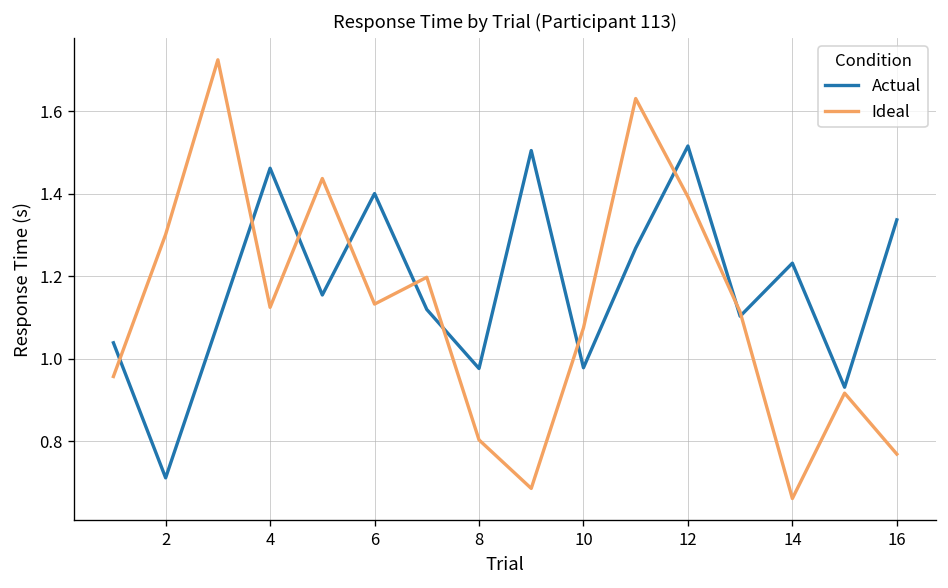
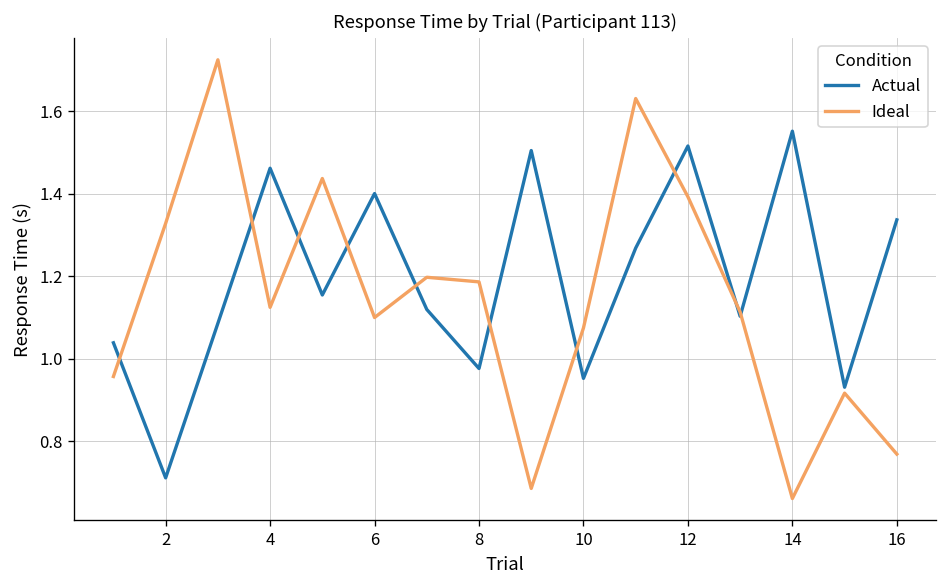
  {
    "Actual": {
      "2": 0.71,
      "4": 1.46,
      "6": 1.40,
      "8": 0.98,
-     "10": 0.98,
+     "10": 0.95,
      "12": 1.52,
-     "14": 1.23,
+     "14": 1.55,
      "16": 1.34
    },
    "Ideal": {
-     "2": 1.30,
+     "2": 1.33,
      "4": 1.12,
-     "6": 1.13,
-     "8": 0.80,
+     "6": 1.10,
+     "8": 1.19,
      "10": 1.07,
      "12": 1.39,
      "14": 0.66,
      "16": 0.77
    }
  }
